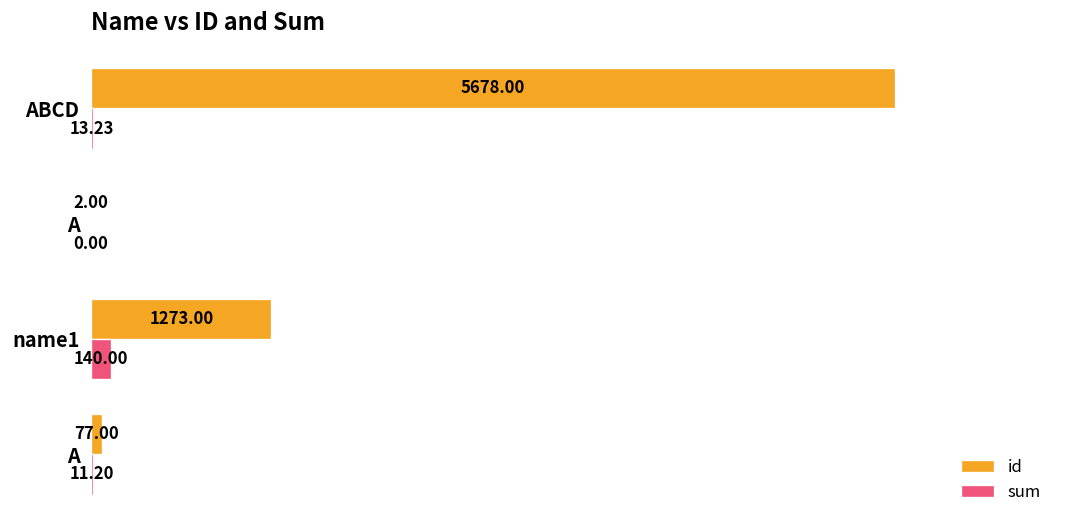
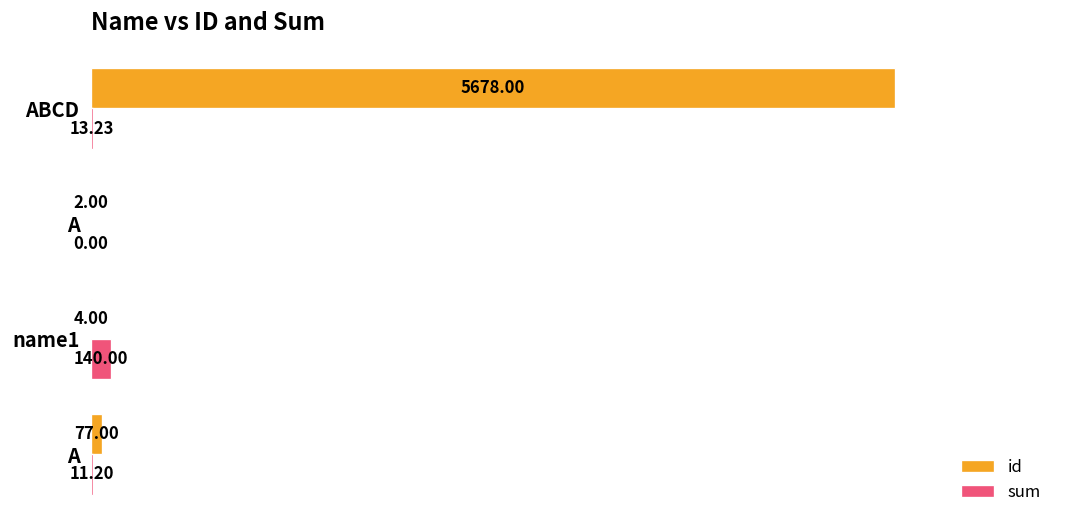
  {
    "id": {
      "ABCD": 5678.00,
-     "name1": 1273.00
+     "name1": 4.00
    },
    "sum": {
      "ABCD": 13.23,
      "name1": 140.00
    }
  }
